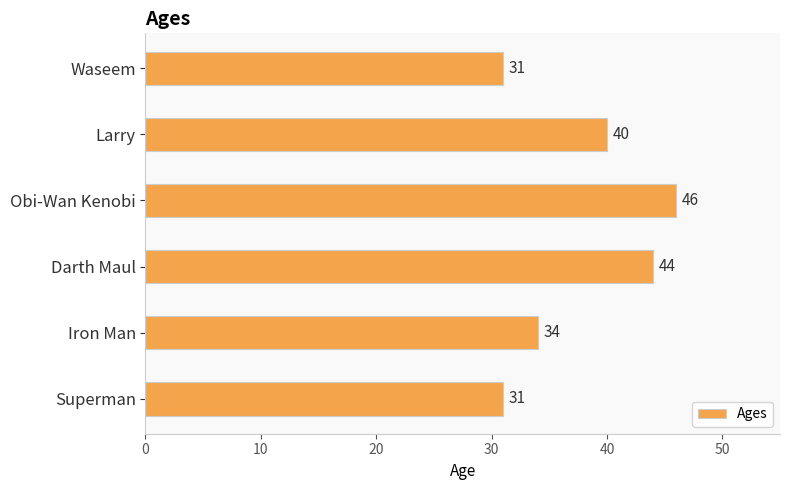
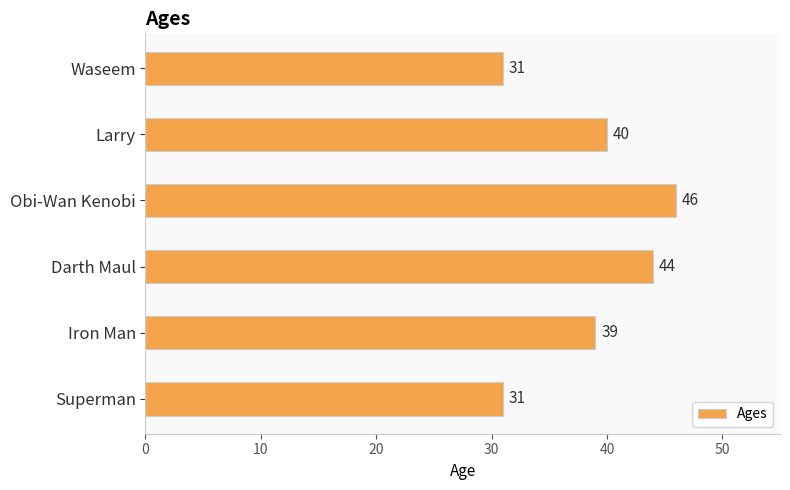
  {
    "Waseem": 31,
    "Larry": 40,
    "Obi-Wan Kenobi": 46,
    "Darth Maul": 44,
-   "Iron Man": 34,
+   "Iron Man": 39,
    "Superman": 31
  }
